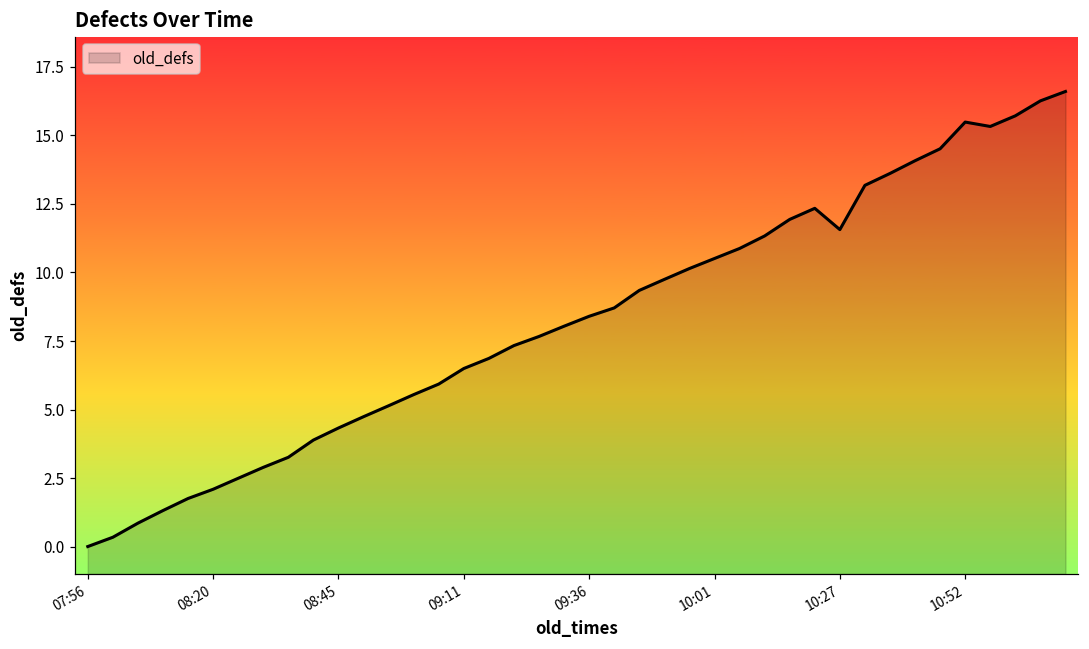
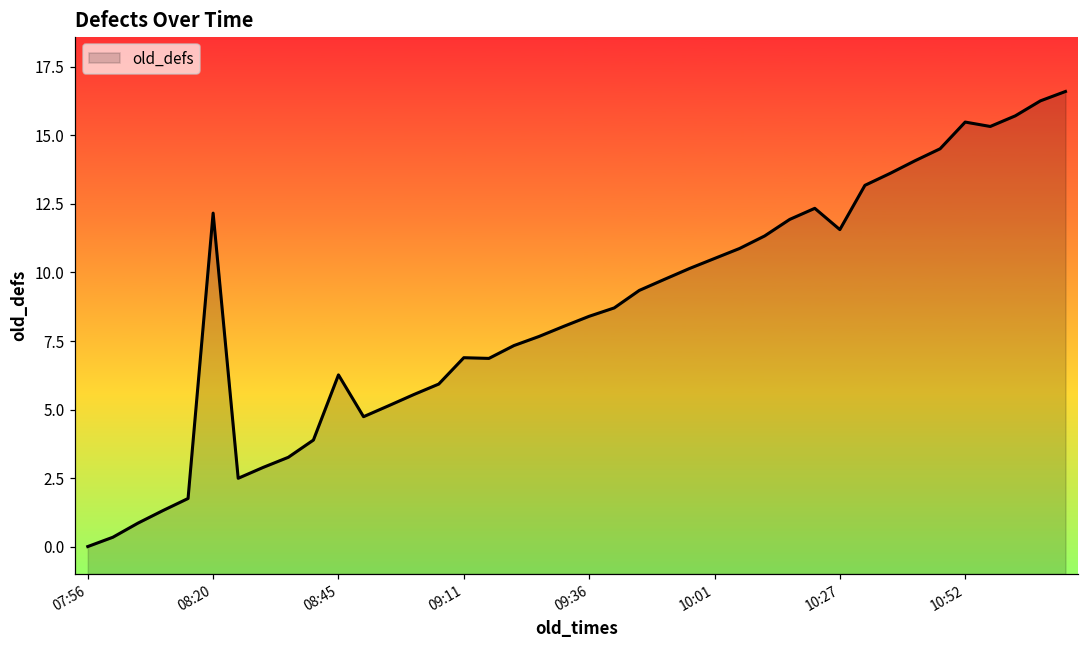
  {
    "07:56": 0.0,
-   "08:20": 2.1,
-   "08:45": 4.3,
-   "09:11": 6.5,
+   "08:20": 12.2,
+   "08:45": 6.3,
+   "09:11": 6.9,
    "09:36": 8.4,
    "10:01": 10.5,
    "10:27": 11.6,
    "10:52": 15.5
  }
